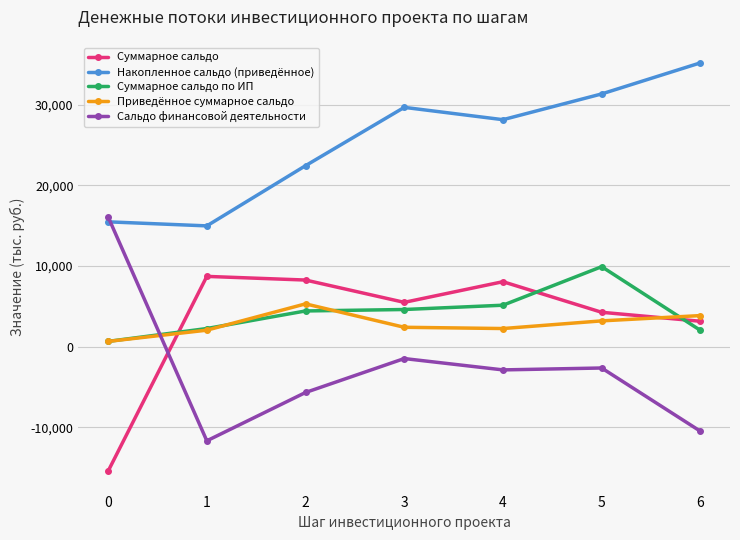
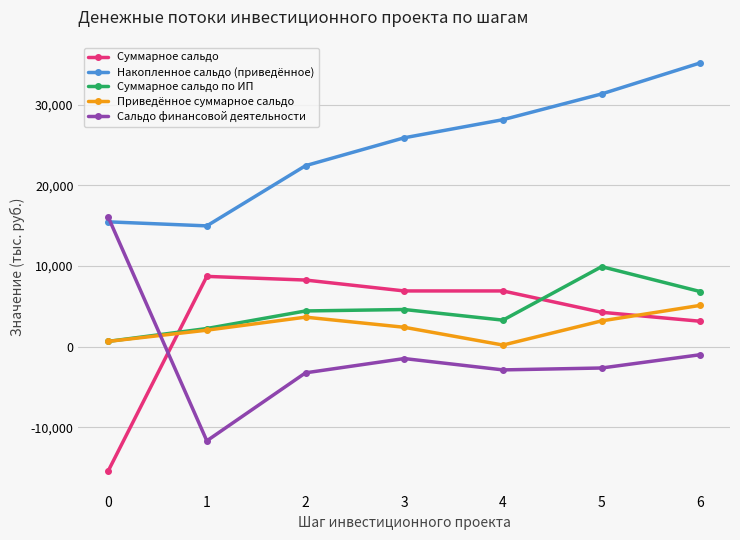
  {
    "Суммарное сальдо": {
      "0": "-15,000",
      "1": "9,000",
      "2": "8,000",
-     "3": "5,000",
-     "4": "8,000",
+     "3": "7,000",
+     "4": "7,000",
      "5": "4,000",
      "6": "3,000"
    },
    "Накопленное сальдо (приведённое)": {
      "0": "15,000",
      "1": "15,000",
      "2": "22,000",
-     "3": "30,000",
+     "3": "26,000",
      "4": "28,000",
      "5": "31,000",
      "6": "35,000"
    },
    "Суммарное сальдо по ИП": {
      "2": "4,000",
      "3": "5,000",
-     "4": "5,000",
+     "4": "3,000",
      "5": "10,000",
-     "6": "2,000"
+     "6": "7,000"
    },
    "Приведённое суммарное сальдо": {
-     "2": "5,000",
+     "2": "4,000",
      "3": "2,000",
-     "4": "2,000",
+     "4": "0",
      "5": "3,000",
-     "6": "4,000"
+     "6": "5,000"
    },
    "Сальдо финансовой деятельности": {
      "0": "16,000",
      "1": "-12,000",
-     "2": "-6,000",
+     "2": "-3,000",
      "3": "-1,000",
      "4": "-3,000",
      "5": "-3,000",
-     "6": "-10,000"
+     "6": "-1,000"
    }
  }
